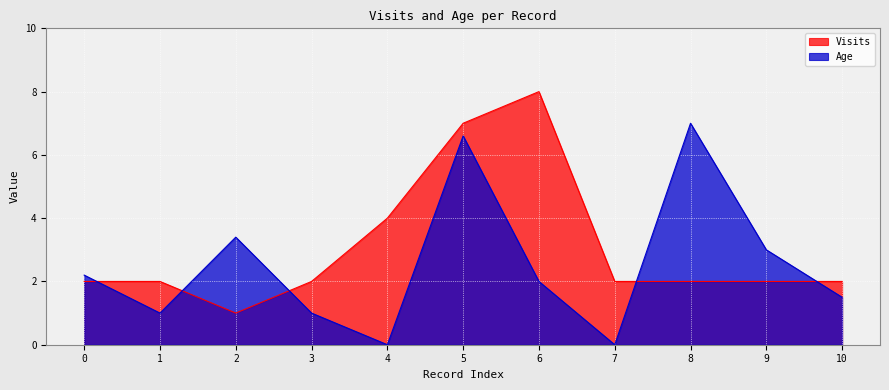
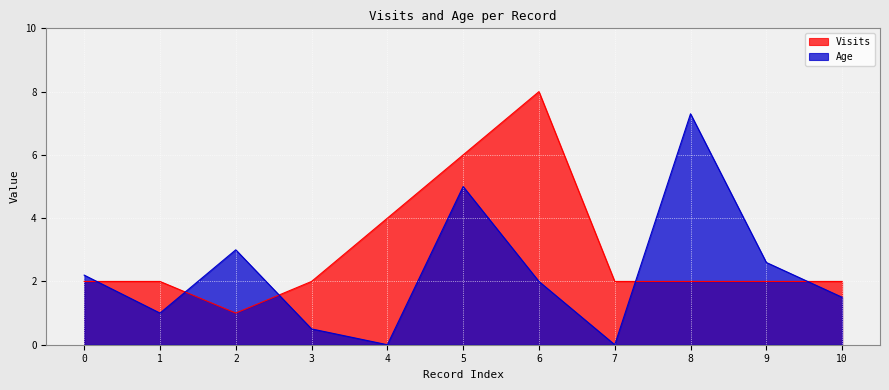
  {
    "Visits": {
      "0": 2,
      "1": 2,
      "2": 1,
      "3": 2,
      "4": 4,
-     "5": 7,
+     "5": 6,
      "6": 8,
      "7": 2,
      "8": 2,
      "9": 2,
      "10": 2
    },
    "Age": {
      "0": 2.2,
      "1": 1.0,
-     "2": 3.4,
-     "3": 1.0,
+     "2": 3.0,
+     "3": 0.5,
      "4": 0.0,
-     "5": 6.6,
+     "5": 5.0,
      "6": 2.0,
      "7": 0.0,
-     "8": 7.0,
-     "9": 3.0,
+     "8": 7.3,
+     "9": 2.6,
      "10": 1.5
    }
  }
